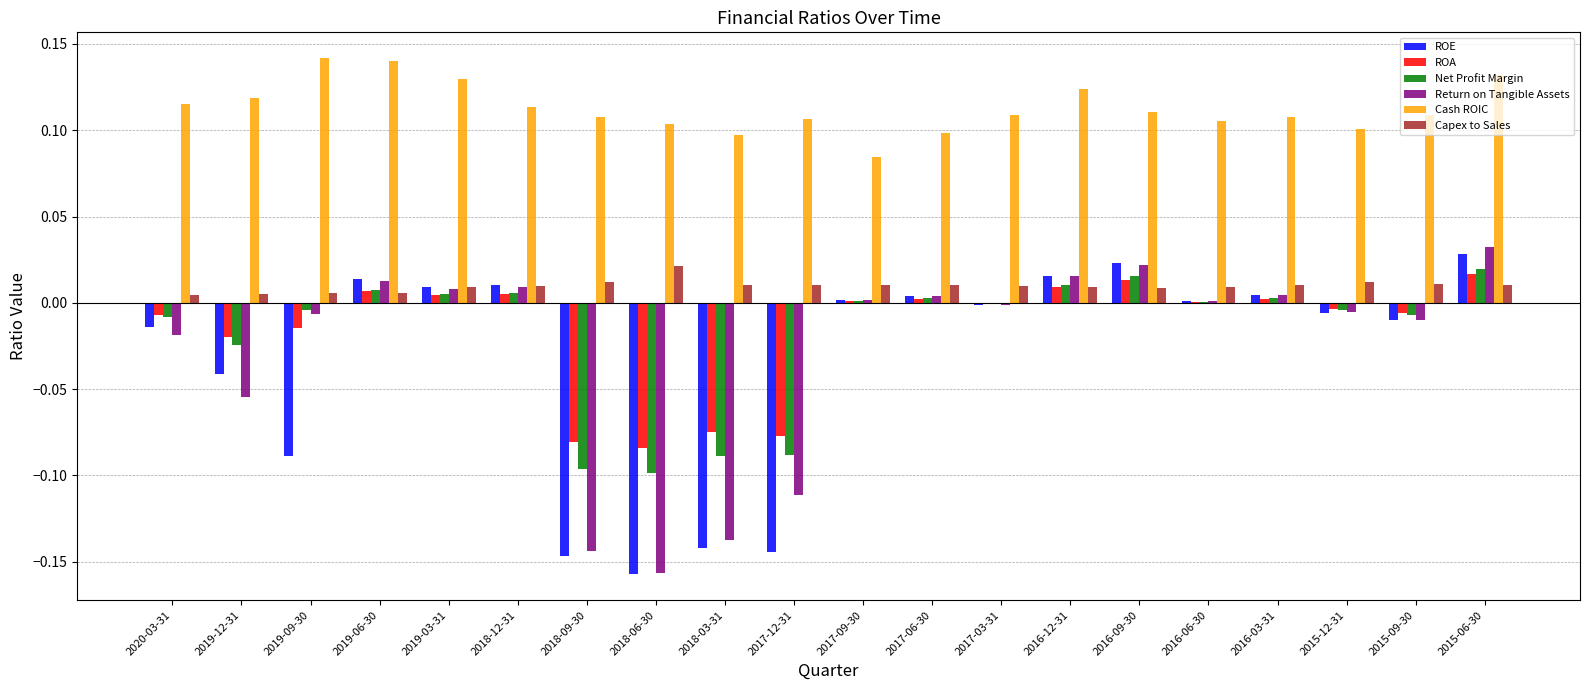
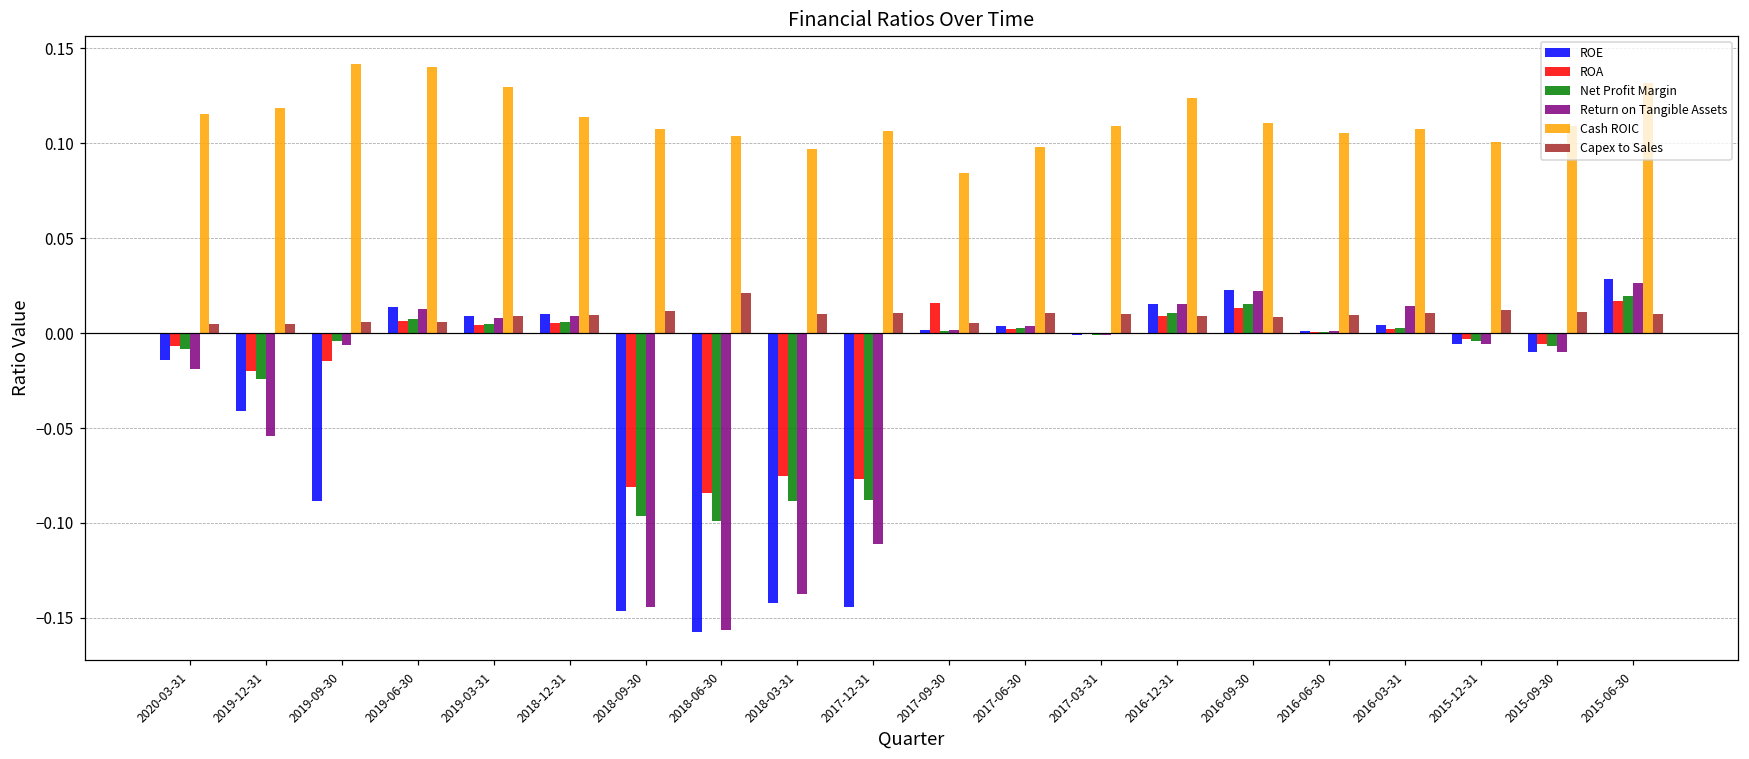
  {
    "ROE": {
      "2020-03-31": -0.014,
      "2019-12-31": -0.041,
      "2019-09-30": -0.089,
      "2019-06-30": 0.014,
      "2019-03-31": 0.009,
      "2018-12-31": 0.010,
      "2018-09-30": -0.147,
      "2018-06-30": -0.157,
      "2018-03-31": -0.142,
      "2017-12-31": -0.145,
      "2017-09-30": 0.002,
      "2017-06-30": 0.004,
      "2016-12-31": 0.016,
      "2016-09-30": 0.023,
      "2016-03-31": 0.004,
      "2015-12-31": -0.006,
      "2015-09-30": -0.010,
      "2015-06-30": 0.029
    },
    "ROA": {
      "2020-03-31": -0.007,
      "2019-12-31": -0.020,
      "2019-09-30": -0.015,
      "2019-06-30": 0.007,
      "2019-03-31": 0.004,
      "2018-12-31": 0.005,
      "2018-09-30": -0.081,
      "2018-06-30": -0.084,
      "2018-03-31": -0.075,
      "2017-12-31": -0.077,
-     "2017-09-30": 0.001,
+     "2017-09-30": 0.016,
      "2017-06-30": 0.002,
      "2016-12-31": 0.009,
      "2016-09-30": 0.013,
      "2016-03-31": 0.002,
      "2015-12-31": -0.003,
      "2015-09-30": -0.006,
      "2015-06-30": 0.017
    },
    "Net Profit Margin": {
      "2020-03-31": -0.008,
      "2019-12-31": -0.024,
      "2019-09-30": -0.004,
      "2019-06-30": 0.008,
      "2019-03-31": 0.005,
      "2018-12-31": 0.006,
      "2018-09-30": -0.096,
      "2018-06-30": -0.099,
      "2018-03-31": -0.089,
      "2017-12-31": -0.088,
      "2017-06-30": 0.003,
      "2016-12-31": 0.011,
      "2016-09-30": 0.015,
      "2016-03-31": 0.003,
      "2015-12-31": -0.004,
      "2015-09-30": -0.007,
      "2015-06-30": 0.020
    },
    "Return on Tangible Assets": {
      "2020-03-31": -0.019,
      "2019-12-31": -0.054,
      "2019-09-30": -0.006,
      "2019-06-30": 0.013,
      "2019-03-31": 0.008,
      "2018-12-31": 0.009,
      "2018-09-30": -0.144,
      "2018-06-30": -0.157,
      "2018-03-31": -0.137,
      "2017-12-31": -0.111,
      "2017-09-30": 0.002,
      "2017-06-30": 0.004,
      "2016-12-31": 0.015,
      "2016-09-30": 0.022,
-     "2016-03-31": 0.004,
+     "2016-03-31": 0.014,
      "2015-12-31": -0.006,
      "2015-09-30": -0.010,
-     "2015-06-30": 0.032
+     "2015-06-30": 0.026
    },
    "Cash ROIC": {
      "2020-03-31": 0.115,
      "2019-12-31": 0.119,
      "2019-09-30": 0.142,
      "2019-06-30": 0.140,
      "2019-03-31": 0.130,
      "2018-12-31": 0.114,
      "2018-09-30": 0.108,
      "2018-06-30": 0.104,
      "2018-03-31": 0.097,
      "2017-12-31": 0.107,
      "2017-09-30": 0.085,
      "2017-06-30": 0.098,
      "2017-03-31": 0.109,
      "2016-12-31": 0.124,
      "2016-09-30": 0.111,
      "2016-06-30": 0.105,
      "2016-03-31": 0.108,
      "2015-12-31": 0.101
    },
    "Capex to Sales": {
      "2020-03-31": 0.005,
      "2019-12-31": 0.005,
      "2019-09-30": 0.006,
      "2019-06-30": 0.006,
      "2019-03-31": 0.009,
      "2018-12-31": 0.010,
      "2018-09-30": 0.012,
      "2018-06-30": 0.021,
      "2018-03-31": 0.010,
      "2017-12-31": 0.011,
-     "2017-09-30": 0.010,
+     "2017-09-30": 0.005,
      "2017-06-30": 0.010,
      "2017-03-31": 0.010,
      "2016-12-31": 0.009,
      "2016-09-30": 0.008,
      "2016-06-30": 0.009,
      "2016-03-31": 0.011,
      "2015-12-31": 0.012,
      "2015-09-30": 0.011,
      "2015-06-30": 0.010
    }
  }
